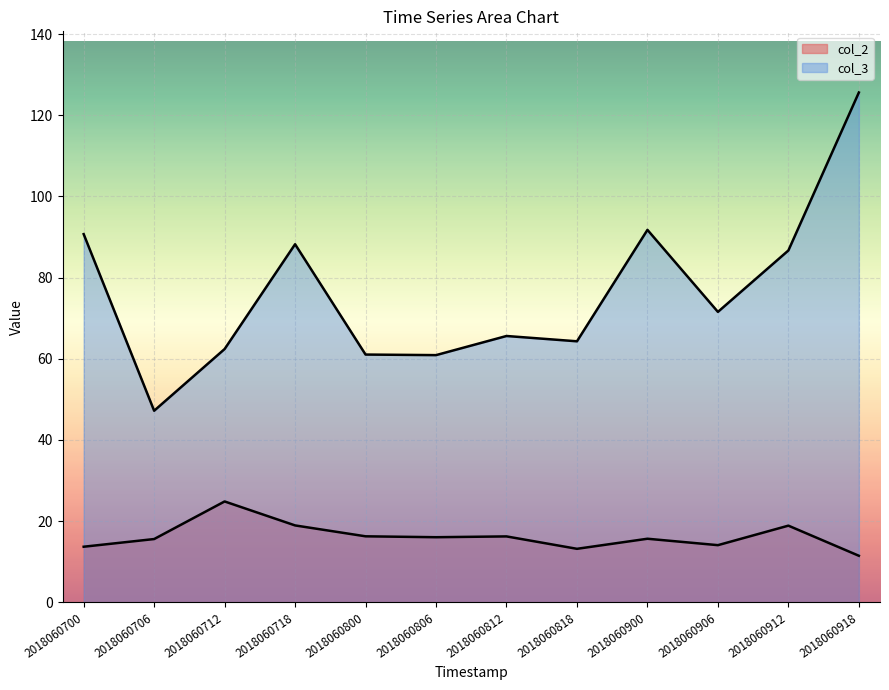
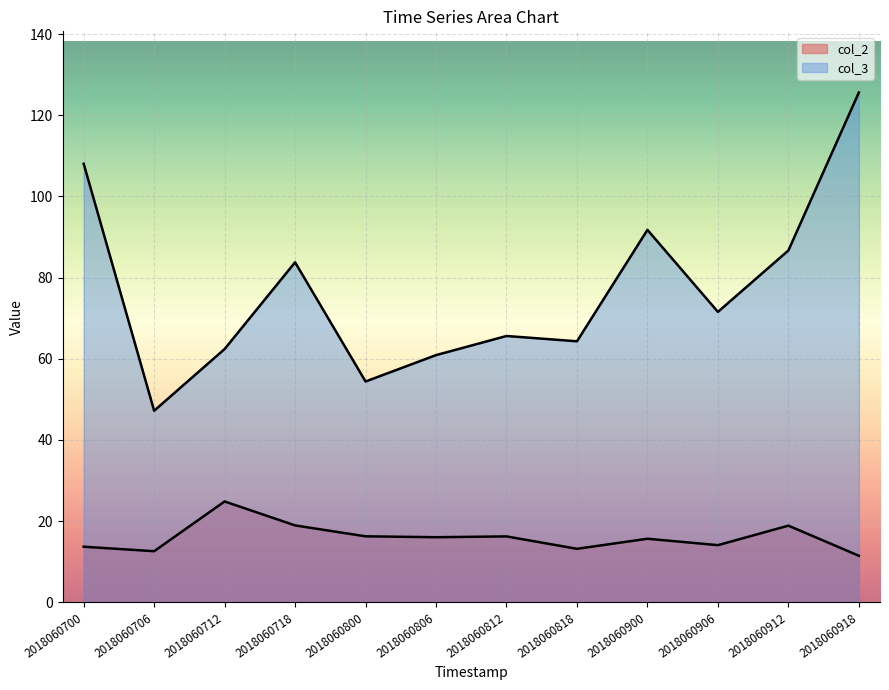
  {
    "col_2": {
      "2018060700": 14,
-     "2018060706": 16,
+     "2018060706": 13,
      "2018060712": 25,
      "2018060718": 19,
      "2018060800": 16,
      "2018060806": 16,
      "2018060812": 16,
      "2018060818": 13,
      "2018060900": 16,
      "2018060906": 14,
      "2018060912": 19,
      "2018060918": 11
    },
    "col_3": {
-     "2018060700": 91,
+     "2018060700": 108,
      "2018060706": 47,
      "2018060712": 62,
-     "2018060718": 88,
-     "2018060800": 61,
+     "2018060718": 84,
+     "2018060800": 54,
      "2018060806": 61,
      "2018060812": 66,
      "2018060818": 64,
      "2018060900": 92,
      "2018060906": 72,
      "2018060912": 87,
      "2018060918": 126
    }
  }
